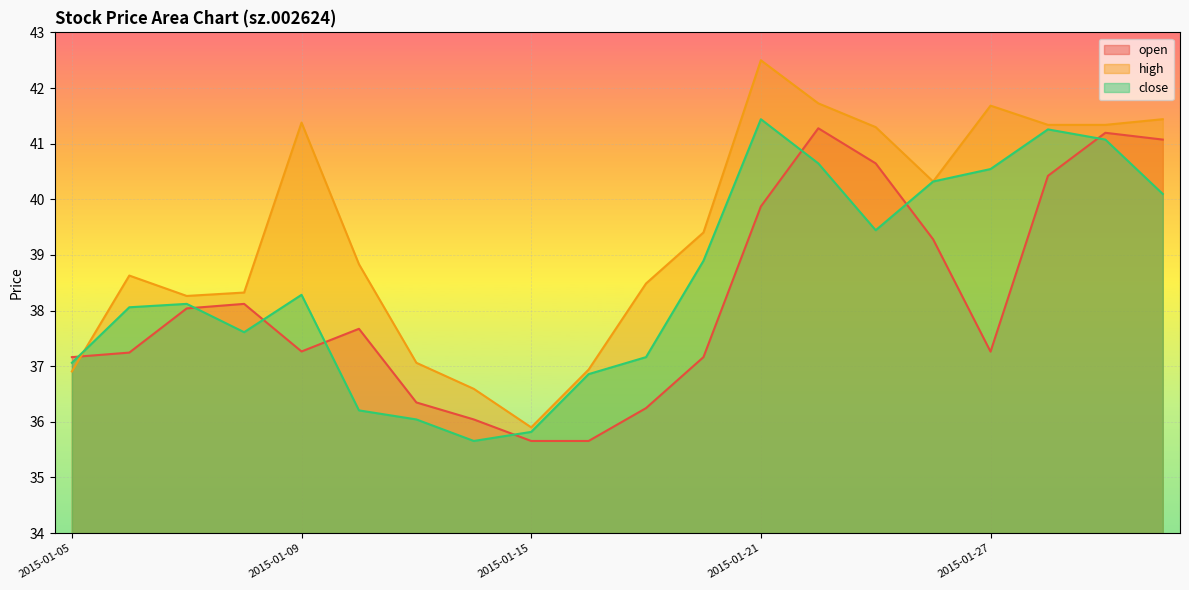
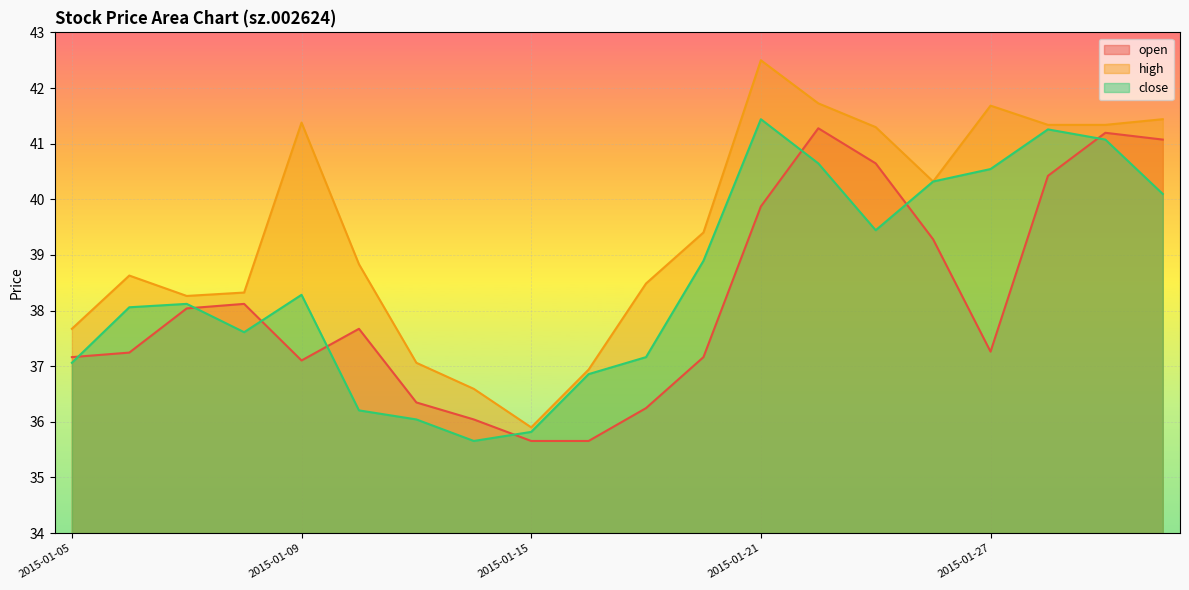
  {
    "open": {
      "2015-01-05": 37.2,
-     "2015-01-09": 37.3,
+     "2015-01-09": 37.1,
      "2015-01-15": 35.7,
      "2015-01-21": 39.9,
      "2015-01-27": 37.3
    },
    "high": {
-     "2015-01-05": 36.9,
+     "2015-01-05": 37.7,
      "2015-01-09": 41.4,
      "2015-01-15": 35.9,
      "2015-01-21": 42.5,
      "2015-01-27": 41.7
    },
    "close": {
      "2015-01-05": 37.1,
      "2015-01-09": 38.3,
      "2015-01-15": 35.8,
      "2015-01-21": 41.4,
      "2015-01-27": 40.5
    }
  }
